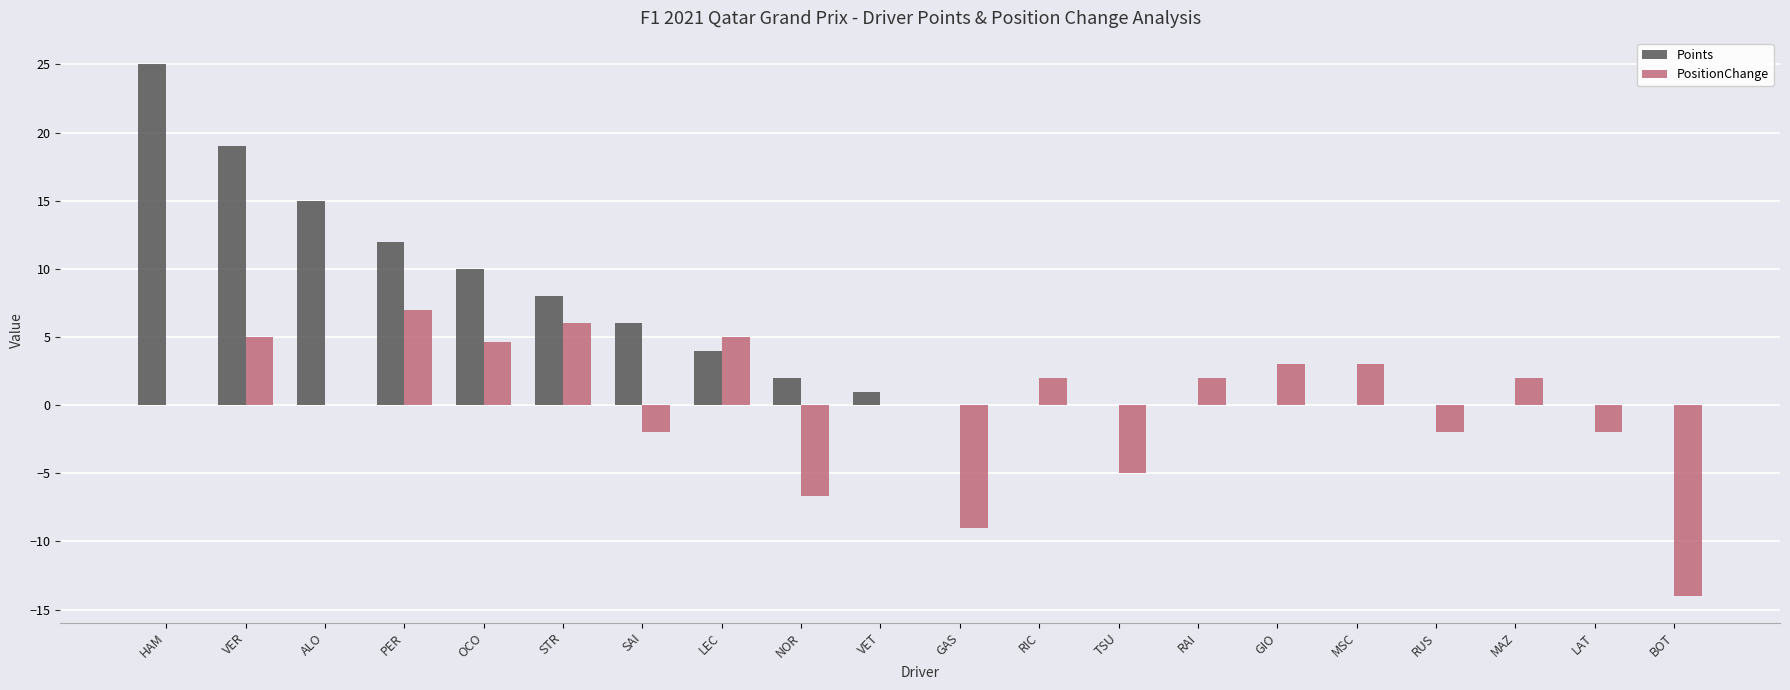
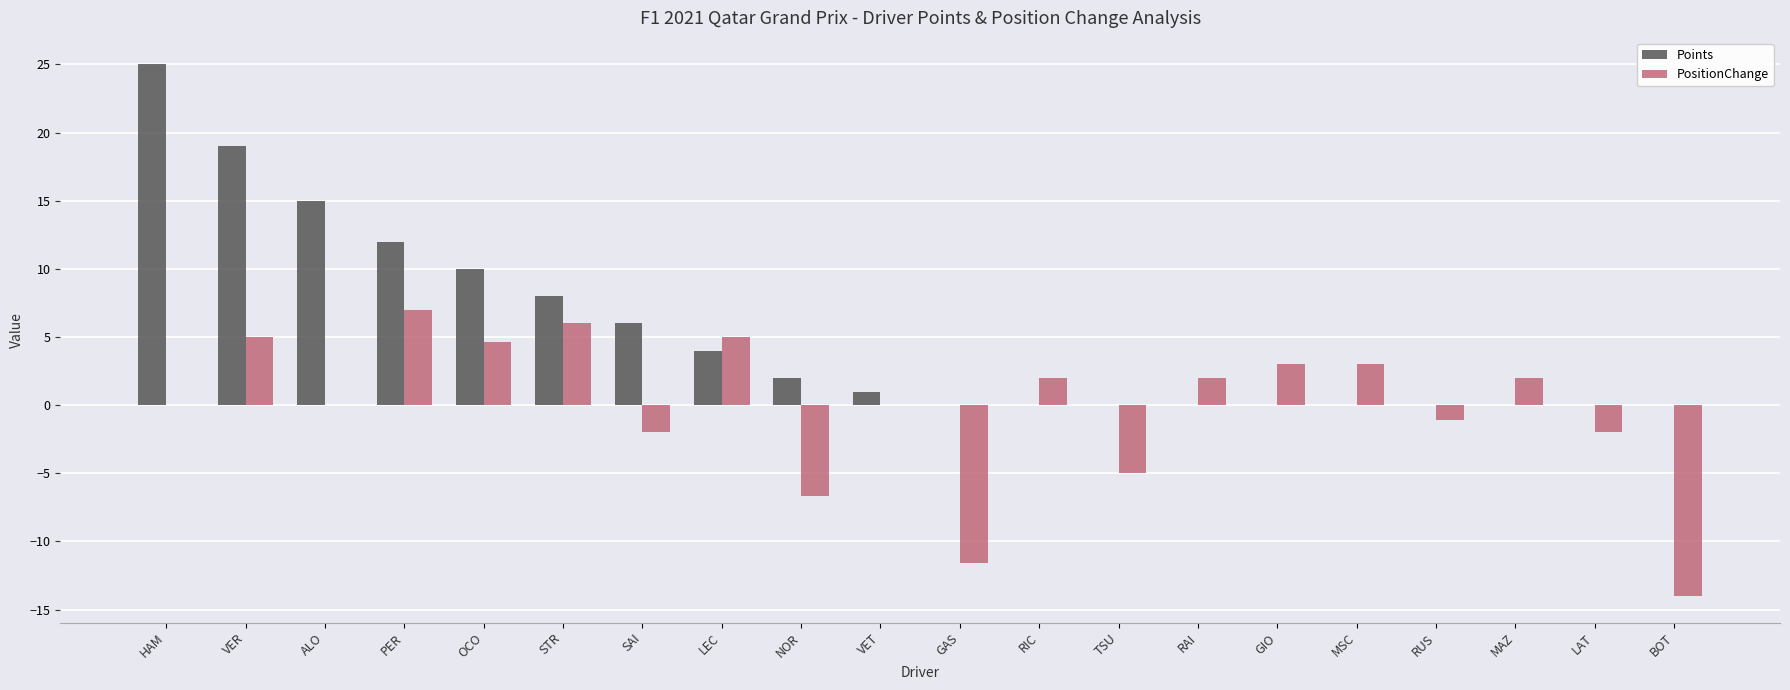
  {
    "Points": {
      "HAM": 25.0,
      "VER": 19.0,
      "ALO": 15.0,
      "PER": 12.0,
      "OCO": 10.0,
      "STR": 8.0,
      "SAI": 6.0,
      "LEC": 4.0,
      "NOR": 2.0,
      "VET": 1.0,
      "GAS": 0.0,
      "RIC": 0.0,
      "TSU": 0.0,
      "RAI": 0.0,
      "GIO": 0.0,
      "MSC": 0.0,
      "RUS": 0.0,
      "MAZ": 0.0,
      "LAT": 0.0,
      "BOT": 0.0
    },
    "PositionChange": {
      "HAM": 0.0,
      "VER": 5.0,
      "ALO": 0.0,
      "PER": 7.0,
      "OCO": 4.6,
      "STR": 6.0,
      "SAI": -2.0,
      "LEC": 5.0,
      "NOR": -6.7,
      "VET": 0.0,
-     "GAS": -9.0,
+     "GAS": -11.6,
      "RIC": 2.0,
      "TSU": -5.0,
      "RAI": 2.0,
      "GIO": 3.0,
      "MSC": 3.0,
-     "RUS": -2.0,
+     "RUS": -1.1,
      "MAZ": 2.0,
      "LAT": -2.0,
      "BOT": -14.0
    }
  }
